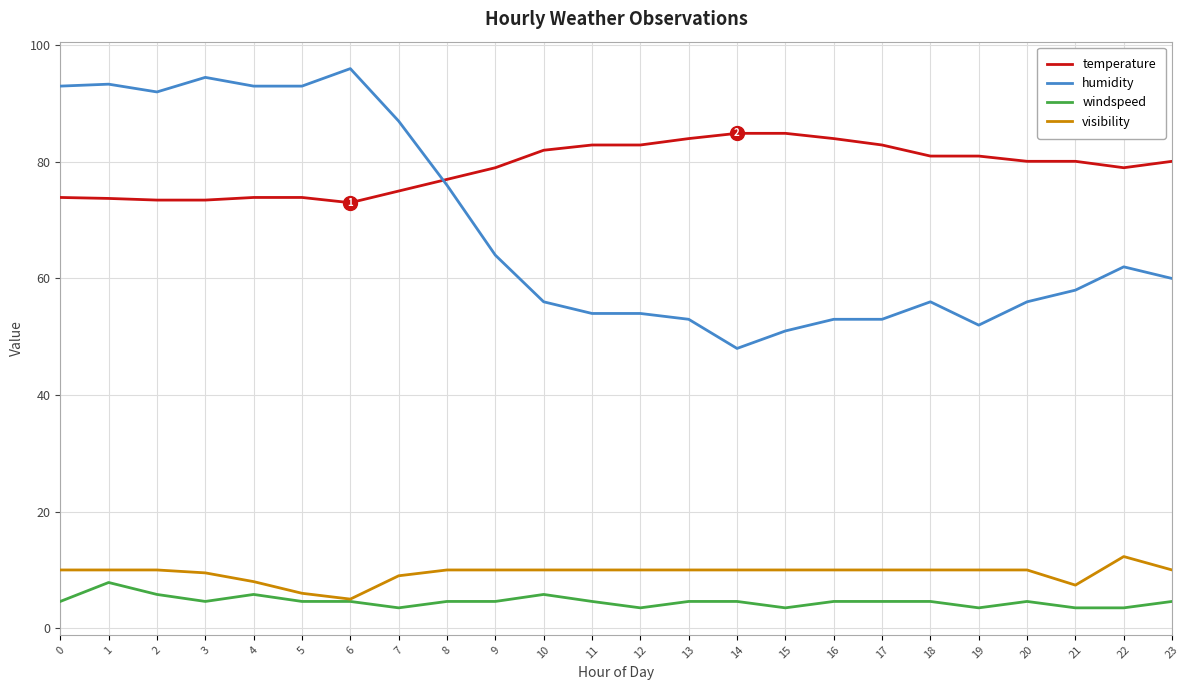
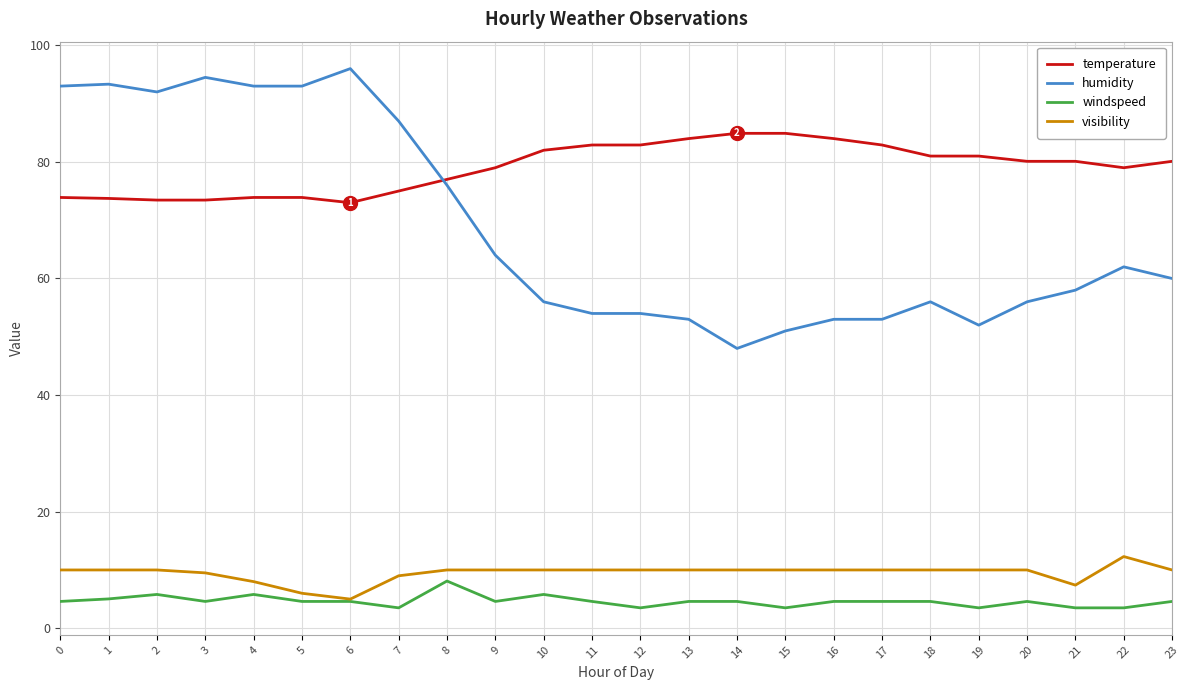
  {
    "humidity": {
      "0": 93,
      "1": 93,
      "2": 92,
      "3": 95,
      "4": 93,
      "5": 93,
      "6": 96,
      "7": 87,
      "8": 76,
      "9": 64,
      "10": 56,
      "11": 54,
      "12": 54,
      "13": 53,
      "14": 48,
      "15": 51,
      "16": 53,
      "17": 53,
      "18": 56,
      "19": 52,
      "20": 56,
      "21": 58,
      "22": 62,
      "23": 60
    },
    "windspeed": {
      "0": 5,
-     "1": 8,
+     "1": 5,
      "2": 6,
      "3": 5,
      "4": 6,
      "5": 5,
      "7": 4,
-     "8": 5,
+     "8": 8,
      "9": 5,
      "10": 6,
      "11": 5,
      "12": 4,
      "13": 5,
      "14": 5,
      "15": 4,
      "16": 5,
      "17": 5,
      "18": 5,
      "19": 4,
      "20": 5,
      "21": 4,
      "22": 4,
      "23": 5
    },
    "visibility": {
      "0": 10,
      "1": 10,
      "2": 10,
      "3": 10,
      "4": 8,
      "5": 6,
      "7": 9,
      "8": 10,
      "9": 10,
      "10": 10,
      "11": 10,
      "12": 10,
      "13": 10,
      "14": 10,
      "15": 10,
      "16": 10,
      "17": 10,
      "18": 10,
      "19": 10,
      "20": 10,
      "21": 7,
      "22": 12,
      "23": 10
    }
  }
